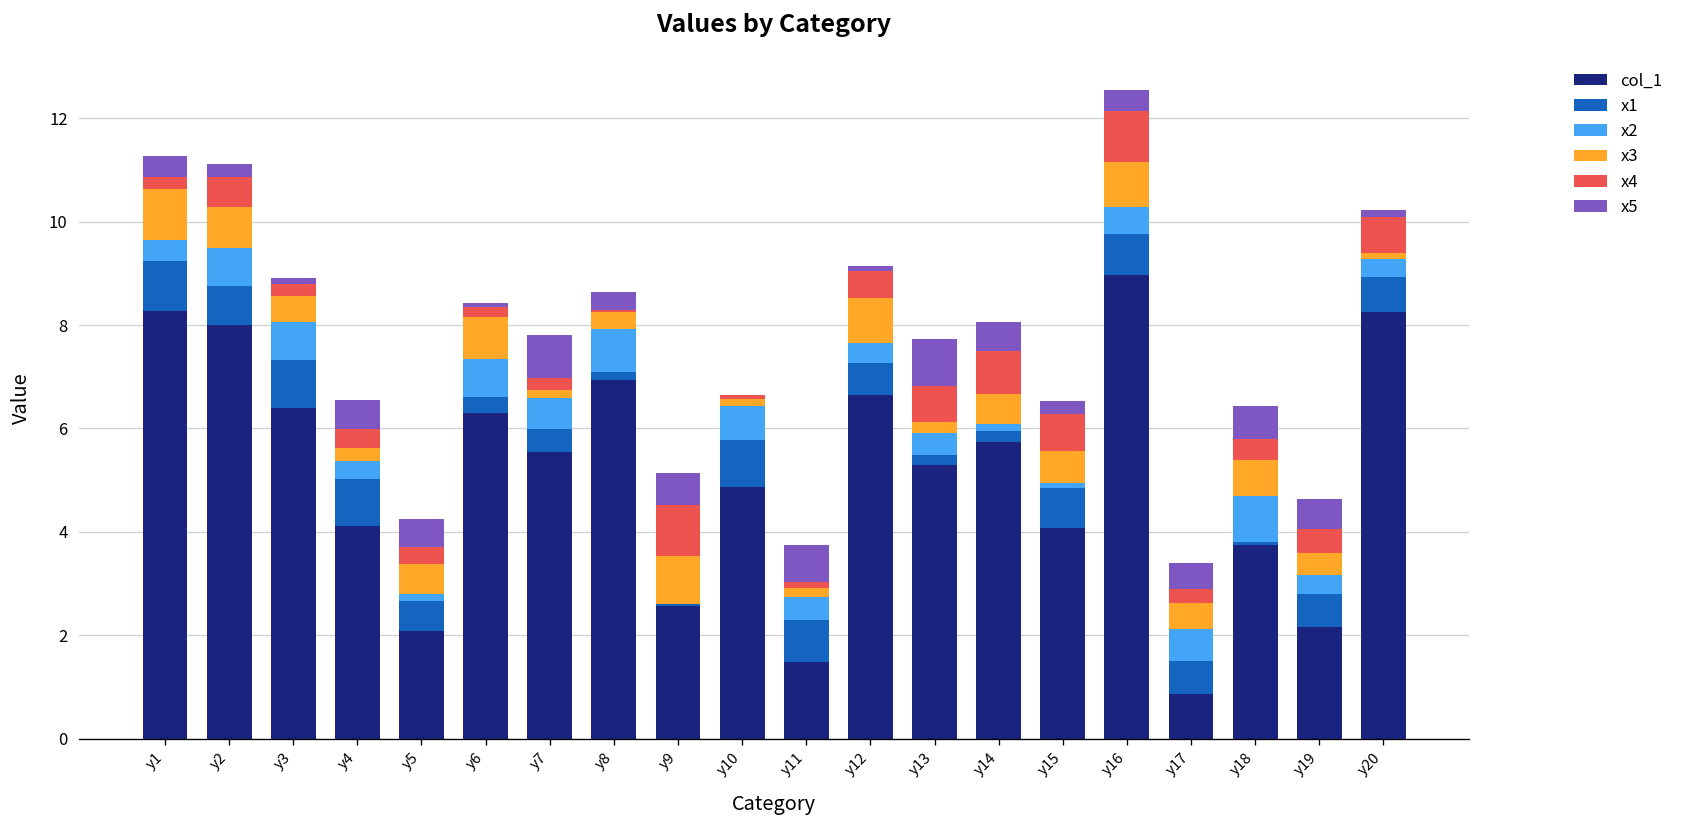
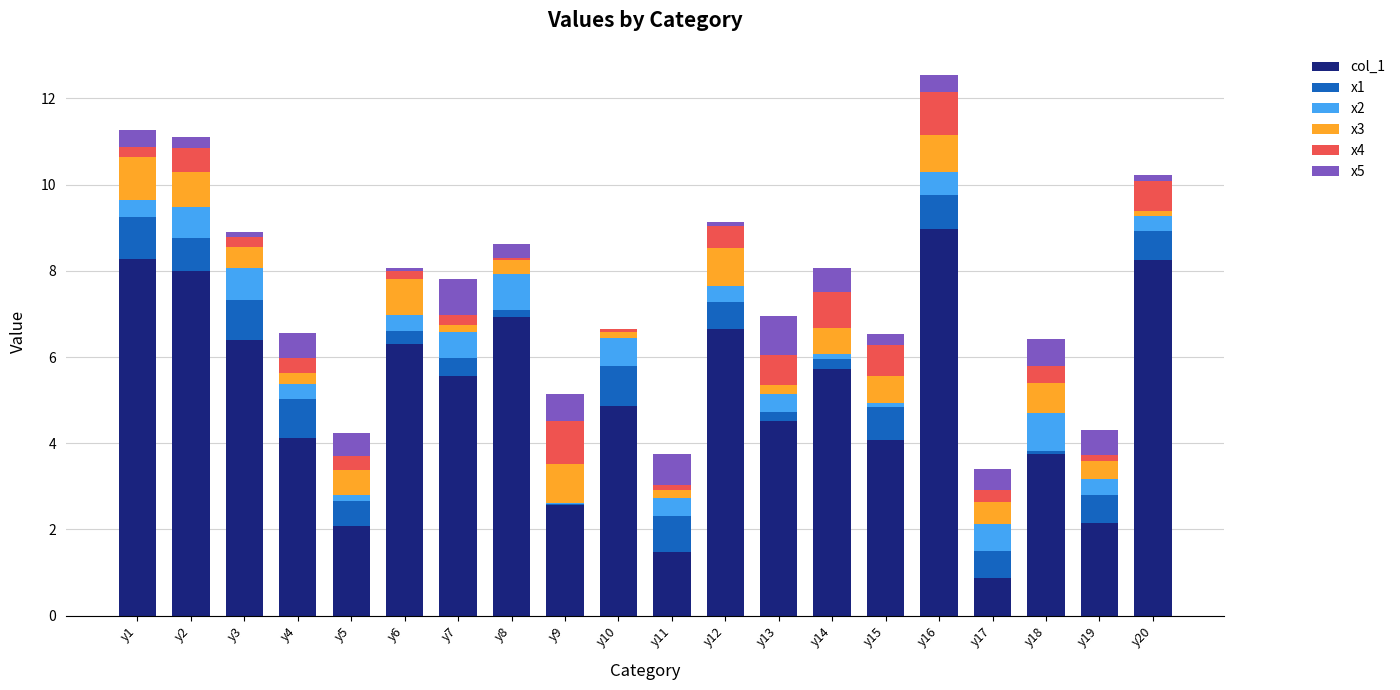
  {
    "col_1": {
      "y1": 8.3,
      "y2": 8.0,
      "y3": 6.4,
      "y4": 4.1,
      "y5": 2.1,
      "y6": 6.3,
      "y7": 5.6,
      "y8": 6.9,
      "y9": 2.6,
      "y10": 4.9,
      "y11": 1.5,
      "y12": 6.6,
-     "y13": 5.3,
+     "y13": 4.5,
      "y14": 5.7,
      "y15": 4.1,
      "y16": 9.0,
      "y17": 0.9,
      "y18": 3.7,
      "y19": 2.2,
      "y20": 8.3
    },
    "x1": {
      "y1": 1.0,
      "y2": 0.8,
      "y3": 0.9,
      "y4": 0.9,
      "y5": 0.6,
      "y6": 0.3,
      "y7": 0.4,
      "y8": 0.2,
      "y10": 0.9,
      "y11": 0.8,
      "y12": 0.6,
      "y13": 0.2,
      "y14": 0.2,
      "y15": 0.8,
      "y16": 0.8,
      "y17": 0.6,
      "y18": 0.1,
      "y19": 0.7,
      "y20": 0.7
    },
    "x2": {
      "y1": 0.4,
      "y2": 0.7,
      "y3": 0.7,
      "y4": 0.3,
      "y5": 0.1,
-     "y6": 0.7,
+     "y6": 0.4,
      "y7": 0.6,
      "y8": 0.8,
      "y10": 0.6,
      "y11": 0.4,
      "y12": 0.4,
      "y13": 0.4,
      "y14": 0.1,
      "y15": 0.1,
      "y16": 0.5,
      "y17": 0.6,
      "y18": 0.9,
      "y19": 0.4,
      "y20": 0.3
    },
    "x3": {
      "y1": 1.0,
      "y2": 0.8,
      "y3": 0.5,
      "y4": 0.2,
      "y5": 0.6,
      "y6": 0.8,
      "y7": 0.2,
      "y8": 0.3,
      "y9": 0.9,
      "y10": 0.1,
      "y11": 0.2,
      "y12": 0.9,
      "y13": 0.2,
      "y14": 0.6,
      "y15": 0.6,
      "y16": 0.9,
      "y17": 0.5,
      "y18": 0.7,
      "y19": 0.4,
      "y20": 0.1
    },
    "x4": {
      "y1": 0.2,
      "y2": 0.6,
      "y3": 0.2,
      "y4": 0.4,
      "y5": 0.3,
      "y6": 0.2,
      "y7": 0.2,
      "y9": 1.0,
      "y10": 0.1,
      "y11": 0.1,
      "y12": 0.5,
      "y13": 0.7,
      "y14": 0.8,
      "y15": 0.7,
      "y16": 1.0,
      "y17": 0.3,
      "y18": 0.4,
-     "y19": 0.5,
+     "y19": 0.2,
      "y20": 0.7
    },
    "x5": {
      "y1": 0.4,
      "y2": 0.3,
      "y3": 0.1,
      "y4": 0.6,
      "y5": 0.5,
      "y6": 0.1,
      "y7": 0.8,
      "y8": 0.3,
      "y9": 0.6,
      "y11": 0.7,
      "y12": 0.1,
      "y13": 0.9,
      "y14": 0.6,
      "y15": 0.2,
      "y16": 0.4,
      "y17": 0.5,
      "y18": 0.6,
      "y19": 0.6,
      "y20": 0.1
    }
  }
